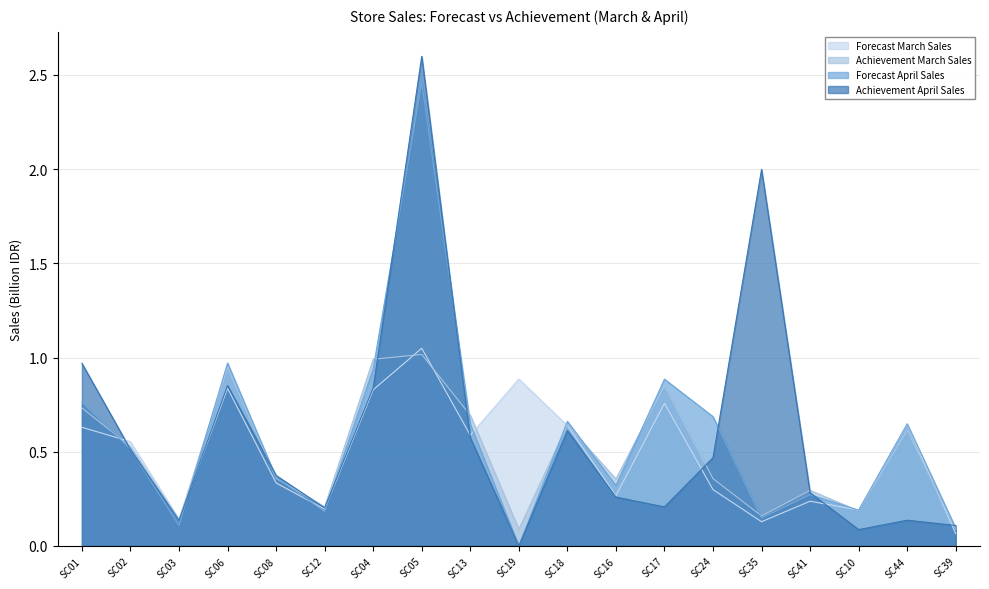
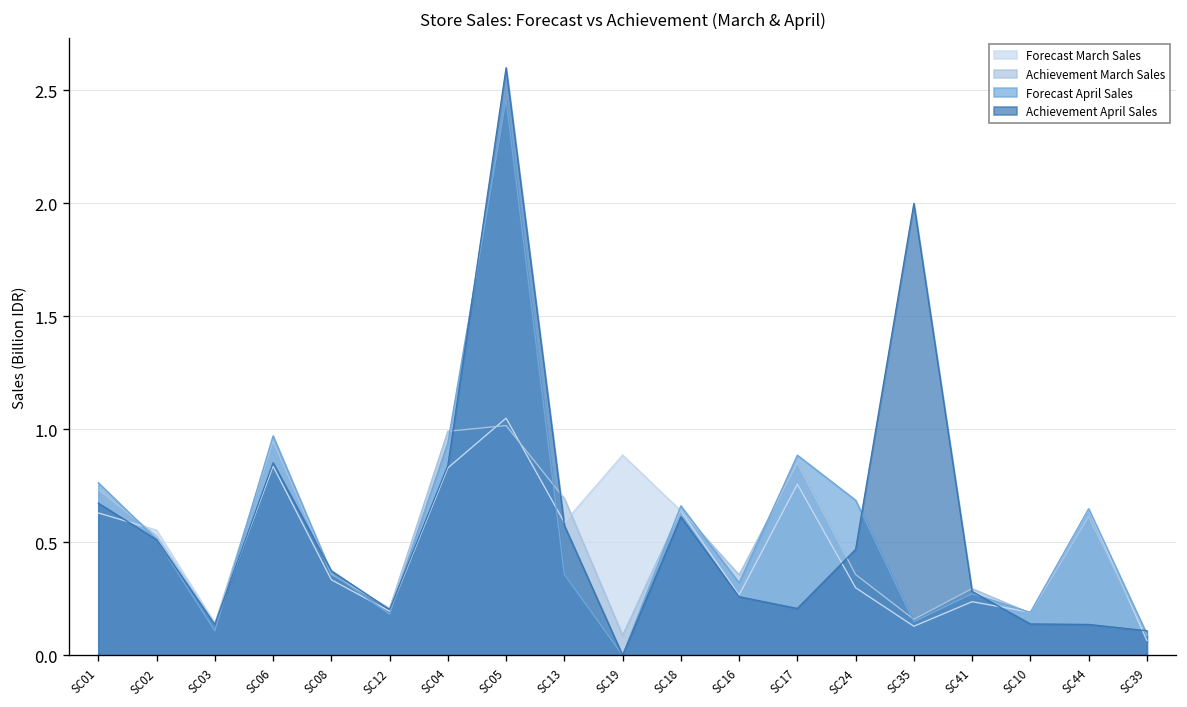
  {
    "Forecast April Sales": {
      "SC01": 0.76,
      "SC03": 0.11,
      "SC06": 0.97,
      "SC04": 0.94,
      "SC05": 2.46,
-     "SC13": 0.65,
+     "SC13": 0.36,
      "SC18": 0.66,
      "SC16": 0.32,
      "SC17": 0.89,
      "SC24": 0.69
    },
    "Achievement April Sales": {
-     "SC01": 0.97,
+     "SC01": 0.67,
      "SC06": 0.85,
      "SC05": 2.60,
      "SC18": 0.61,
      "SC17": 0.21,
      "SC24": 0.47,
      "SC35": 2.00,
-     "SC10": 0.09,
+     "SC10": 0.14,
      "SC44": 0.14,
      "SC39": 0.11
    }
  }
